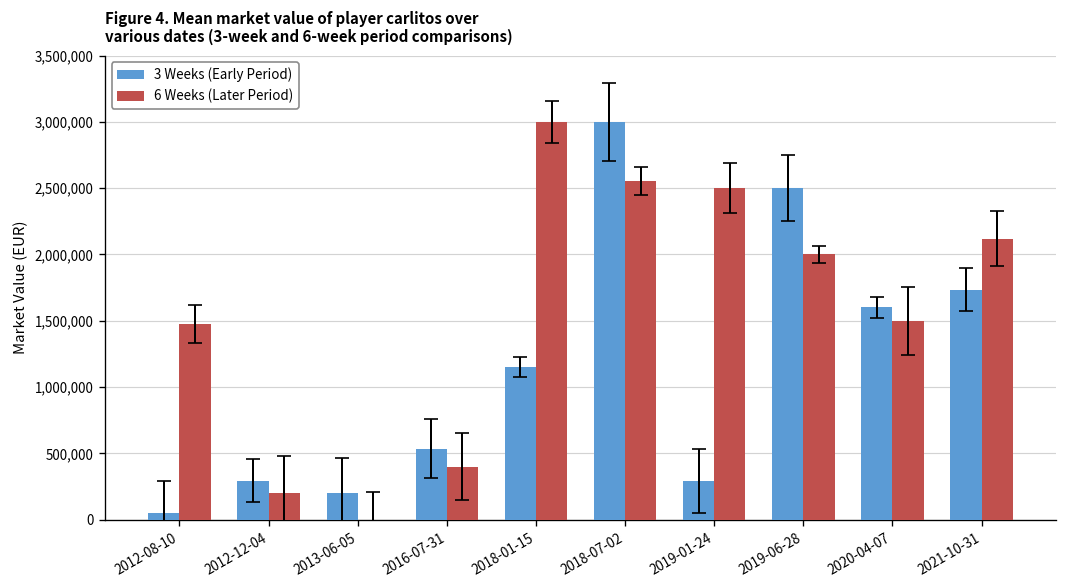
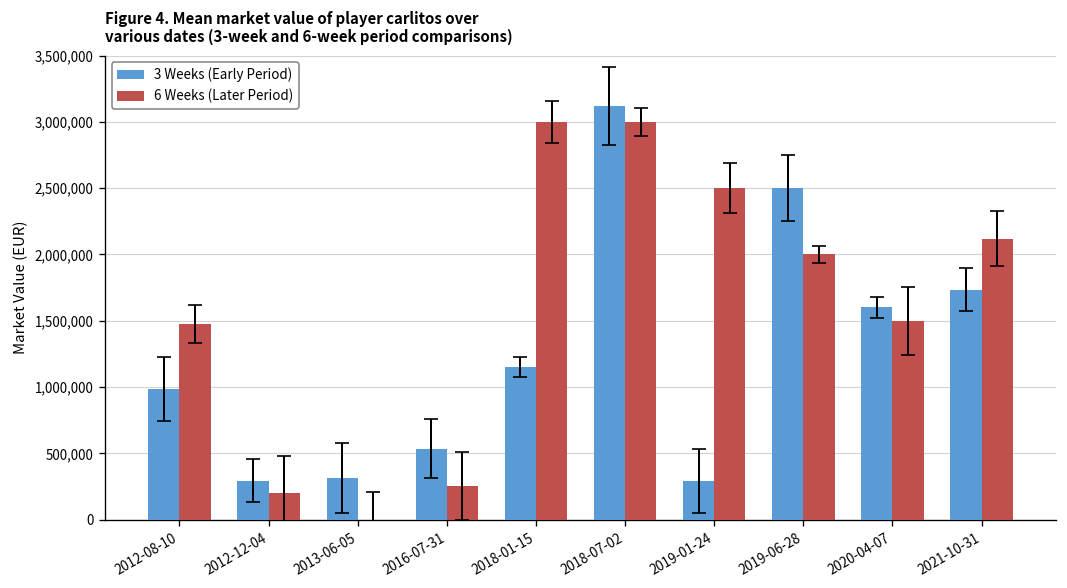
  {
    "3 Weeks (Early Period)": {
-     "2012-08-10": "50,000",
+     "2012-08-10": "980,000",
      "2012-12-04": "290,000",
-     "2013-06-05": "200,000",
+     "2013-06-05": "310,000",
      "2016-07-31": "540,000",
      "2018-01-15": "1,150,000",
-     "2018-07-02": "3,000,000",
+     "2018-07-02": "3,120,000",
      "2019-01-24": "290,000",
      "2019-06-28": "2,500,000",
      "2020-04-07": "1,600,000",
      "2021-10-31": "1,730,000"
    },
    "6 Weeks (Later Period)": {
      "2012-08-10": "1,470,000",
      "2012-12-04": "200,000",
      "2013-06-05": "0",
-     "2016-07-31": "400,000",
+     "2016-07-31": "250,000",
      "2018-01-15": "3,000,000",
-     "2018-07-02": "2,550,000",
+     "2018-07-02": "3,000,000",
      "2019-01-24": "2,500,000",
      "2019-06-28": "2,000,000",
      "2020-04-07": "1,500,000",
      "2021-10-31": "2,120,000"
    }
  }
